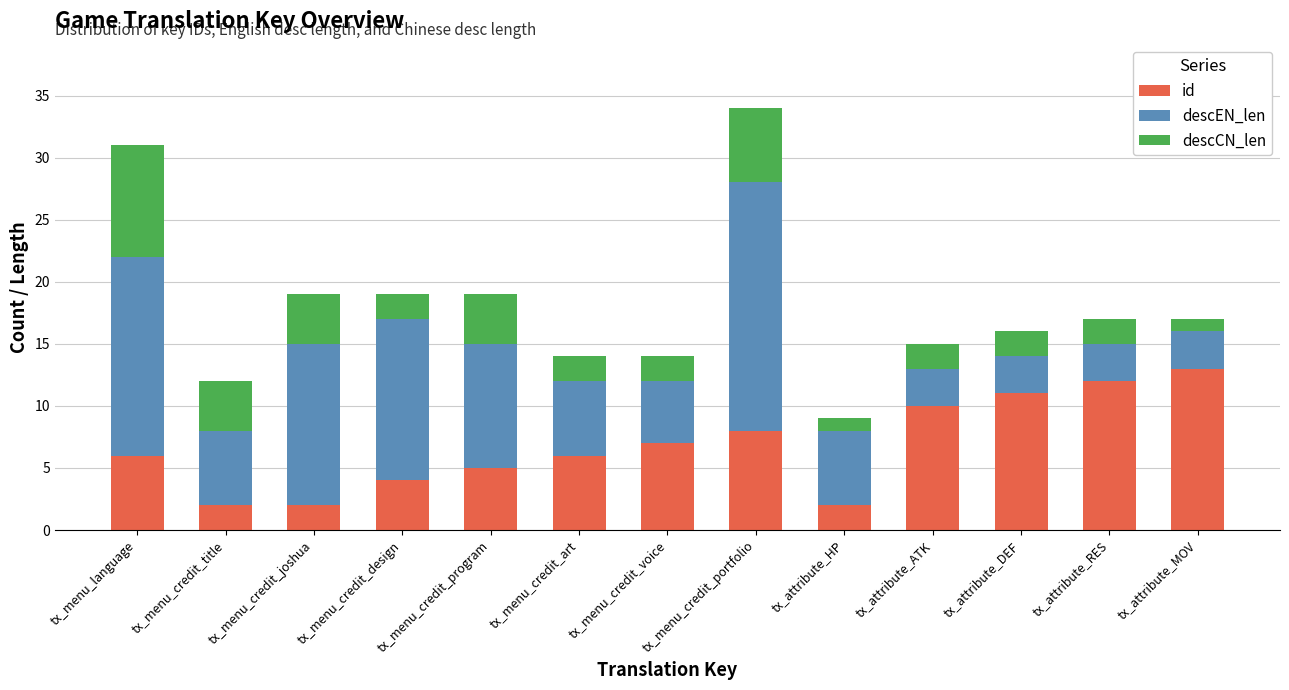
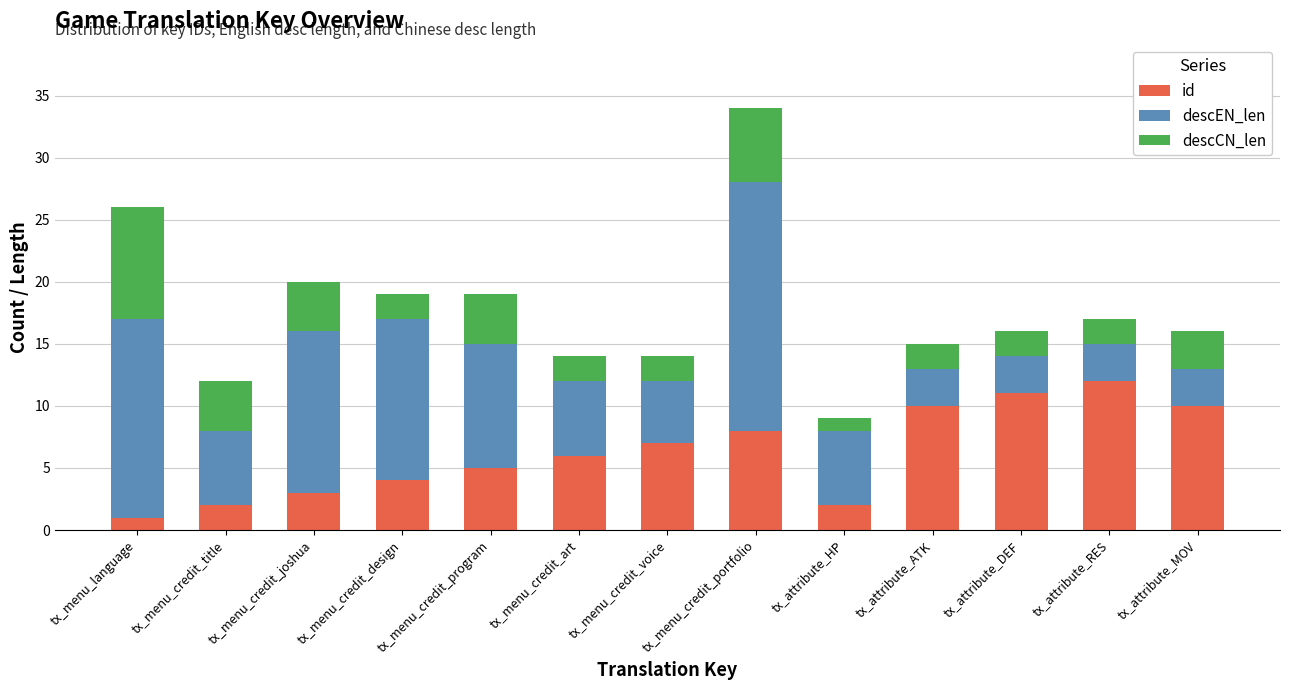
  {
    "id": {
-     "tx_menu_language": 6,
+     "tx_menu_language": 1,
      "tx_menu_credit_title": 2,
-     "tx_menu_credit_joshua": 2,
+     "tx_menu_credit_joshua": 3,
      "tx_menu_credit_design": 4,
      "tx_menu_credit_program": 5,
      "tx_menu_credit_art": 6,
      "tx_menu_credit_voice": 7,
      "tx_menu_credit_portfolio": 8,
      "tx_attribute_HP": 2,
      "tx_attribute_ATK": 10,
      "tx_attribute_DEF": 11,
      "tx_attribute_RES": 12,
-     "tx_attribute_MOV": 13
+     "tx_attribute_MOV": 10
    },
    "descEN_len": {
      "tx_menu_language": 16,
      "tx_menu_credit_title": 6,
      "tx_menu_credit_joshua": 13,
      "tx_menu_credit_design": 13,
      "tx_menu_credit_program": 10,
      "tx_menu_credit_art": 6,
      "tx_menu_credit_voice": 5,
      "tx_menu_credit_portfolio": 20,
      "tx_attribute_HP": 6,
      "tx_attribute_ATK": 3,
      "tx_attribute_DEF": 3,
      "tx_attribute_RES": 3,
      "tx_attribute_MOV": 3
    },
    "descCN_len": {
      "tx_menu_language": 9,
      "tx_menu_credit_title": 4,
      "tx_menu_credit_joshua": 4,
      "tx_menu_credit_design": 2,
      "tx_menu_credit_program": 4,
      "tx_menu_credit_art": 2,
      "tx_menu_credit_voice": 2,
      "tx_menu_credit_portfolio": 6,
      "tx_attribute_HP": 1,
      "tx_attribute_ATK": 2,
      "tx_attribute_DEF": 2,
      "tx_attribute_RES": 2,
-     "tx_attribute_MOV": 1
+     "tx_attribute_MOV": 3
    }
  }
